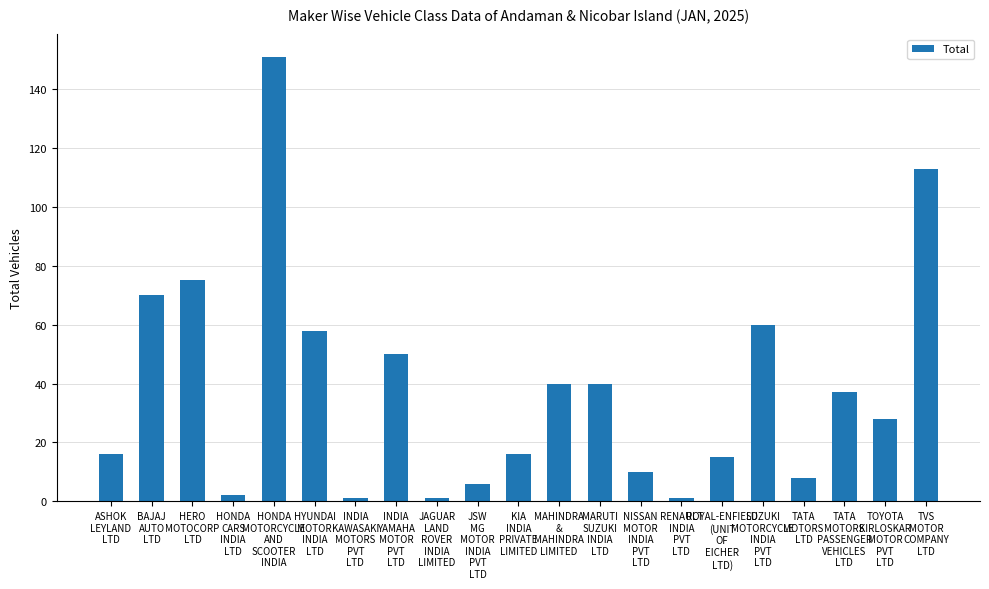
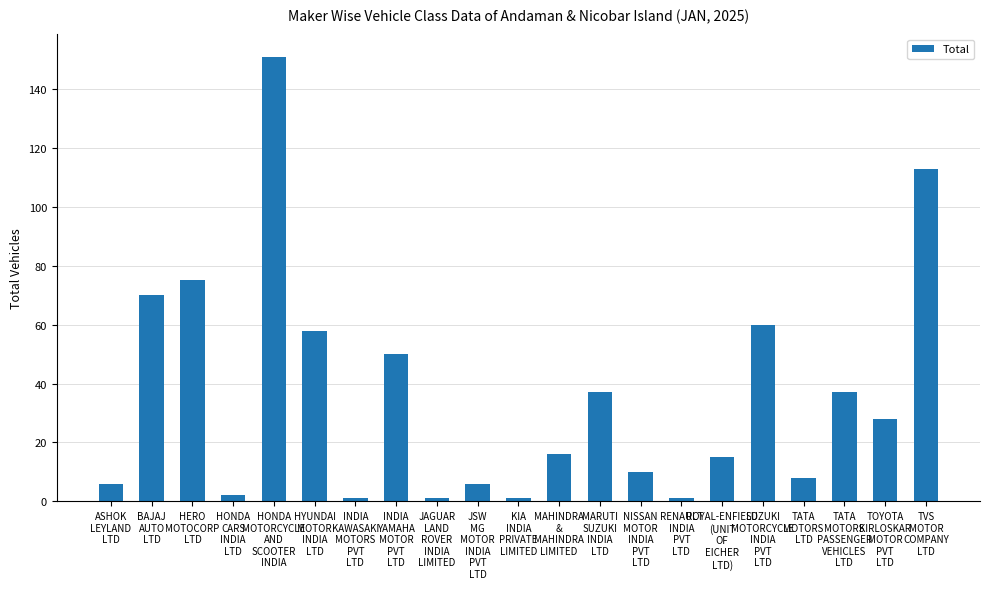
  {
-   "ASHOK LEYLAND LTD": 16,
+   "ASHOK LEYLAND LTD": 6,
    "BAJAJ AUTO LTD": 70,
    "HERO MOTOCORP LTD": 75,
    "HONDA MOTORCYCLE AND SCOOTER INDIA": 151,
    "INDIA KAWASAKI MOTORS PVT LTD": 1,
    "INDIA YAMAHA MOTOR PVT LTD": 50,
    "JAGUAR LAND ROVER INDIA LIMITED": 1,
    "JSW MG MOTOR INDIA PVT LTD": 6,
-   "KIA INDIA PRIVATE LIMITED": 16,
-   "MAHINDRA & MAHINDRA LIMITED": 40,
-   "MARUTI SUZUKI INDIA LTD": 40,
+   "KIA INDIA PRIVATE LIMITED": 1,
+   "MAHINDRA & MAHINDRA LIMITED": 16,
+   "MARUTI SUZUKI INDIA LTD": 37,
    "NISSAN MOTOR INDIA PVT LTD": 10
  }
